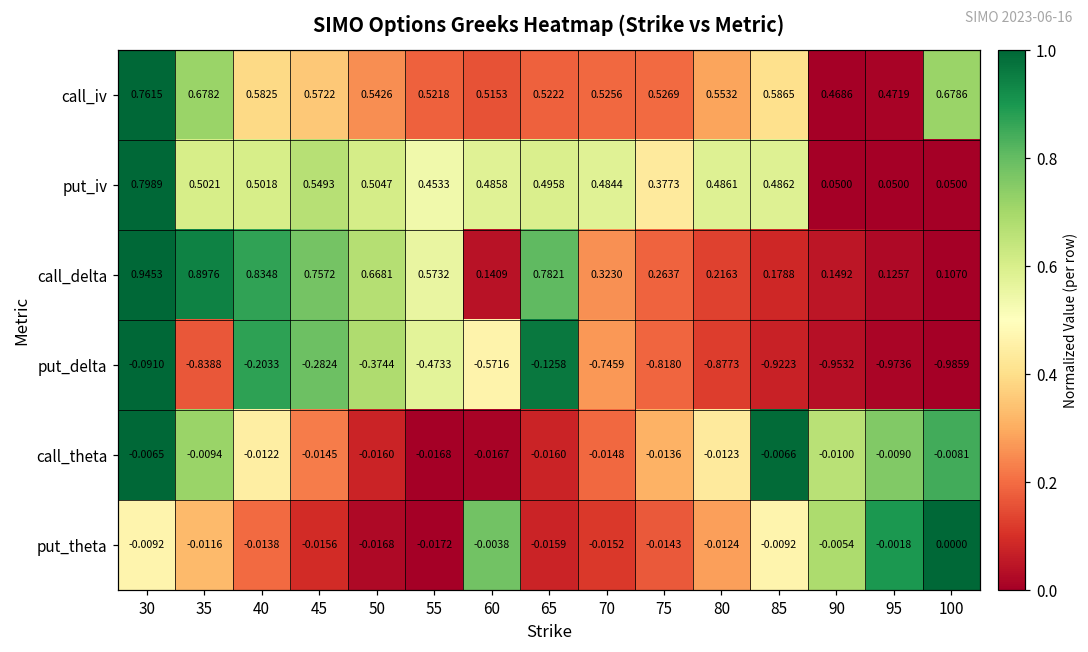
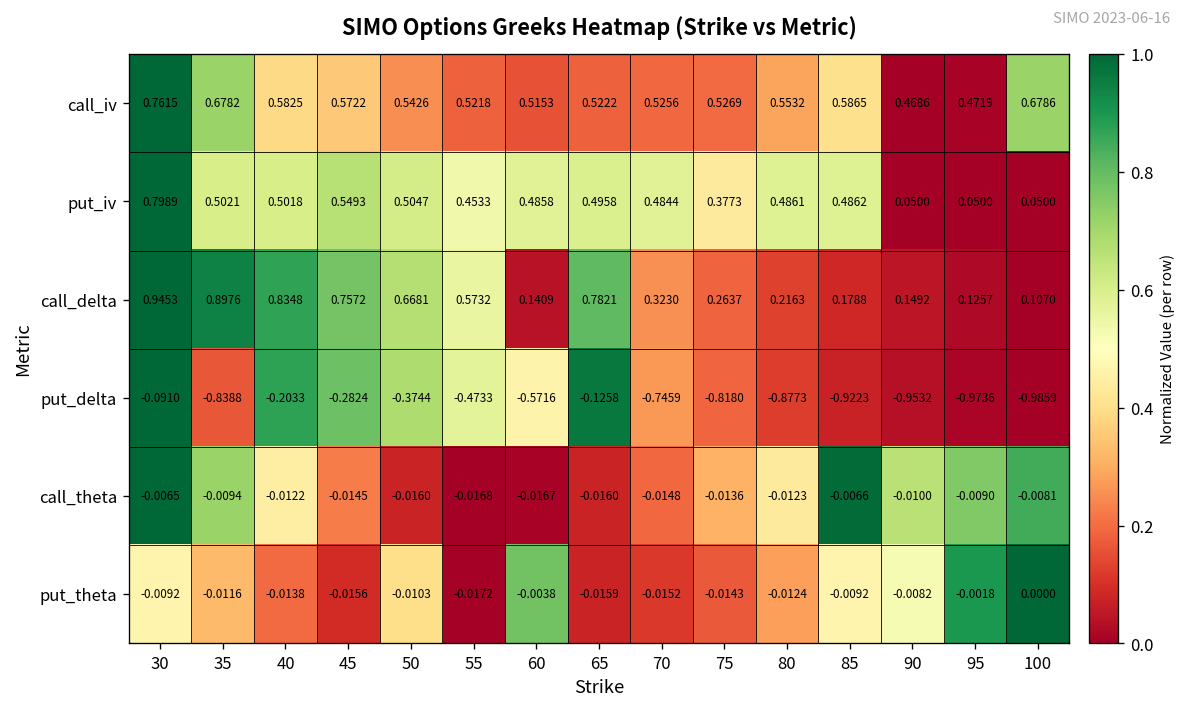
  {
    "call_iv": {
      "30": 0.7615,
      "35": 0.6782,
      "40": 0.5825,
      "45": 0.5722,
      "50": 0.5426,
      "55": 0.5218,
      "60": 0.5153,
      "65": 0.5222,
      "70": 0.5256,
      "75": 0.5269,
      "80": 0.5532,
      "85": 0.5865,
      "90": 0.4686,
      "95": 0.4719,
      "100": 0.6786
    },
    "put_iv": {
      "30": 0.7989,
      "35": 0.5021,
      "40": 0.5018,
      "45": 0.5493,
      "50": 0.5047,
      "55": 0.4533,
      "60": 0.4858,
      "65": 0.4958,
      "70": 0.4844,
      "75": 0.3773,
      "80": 0.4861,
      "85": 0.4862,
      "90": 0.0500,
      "95": 0.0500,
      "100": 0.0500
    },
    "call_delta": {
      "30": 0.9453,
      "35": 0.8976,
      "40": 0.8348,
      "45": 0.7572,
      "50": 0.6681,
      "55": 0.5732,
      "60": 0.1409,
      "65": 0.7821,
      "70": 0.3230,
      "75": 0.2637,
      "80": 0.2163,
      "85": 0.1788,
      "90": 0.1492,
      "95": 0.1257,
      "100": 0.1070
    },
    "put_delta": {
      "30": -0.0910,
      "35": -0.8388,
      "40": -0.2033,
      "45": -0.2824,
      "50": -0.3744,
      "55": -0.4733,
      "60": -0.5716,
      "65": -0.1258,
      "70": -0.7459,
      "75": -0.8180,
      "80": -0.8773,
      "85": -0.9223,
      "90": -0.9532,
      "95": -0.9736,
      "100": -0.9859
    },
    "call_theta": {
      "30": -0.0065,
      "35": -0.0094,
      "40": -0.0122,
      "45": -0.0145,
      "50": -0.0160,
      "55": -0.0168,
      "60": -0.0167,
      "65": -0.0160,
      "70": -0.0148,
      "75": -0.0136,
      "80": -0.0123,
      "85": -0.0066,
      "90": -0.0100,
      "95": -0.0090,
      "100": -0.0081
    },
    "put_theta": {
      "30": -0.0092,
      "35": -0.0116,
      "40": -0.0138,
      "45": -0.0156,
-     "50": -0.0168,
+     "50": -0.0103,
      "55": -0.0172,
      "60": -0.0038,
      "65": -0.0159,
      "70": -0.0152,
      "75": -0.0143,
      "80": -0.0124,
      "85": -0.0092,
-     "90": -0.0054,
+     "90": -0.0082,
      "95": -0.0018,
      "100": 0.0000
    }
  }
